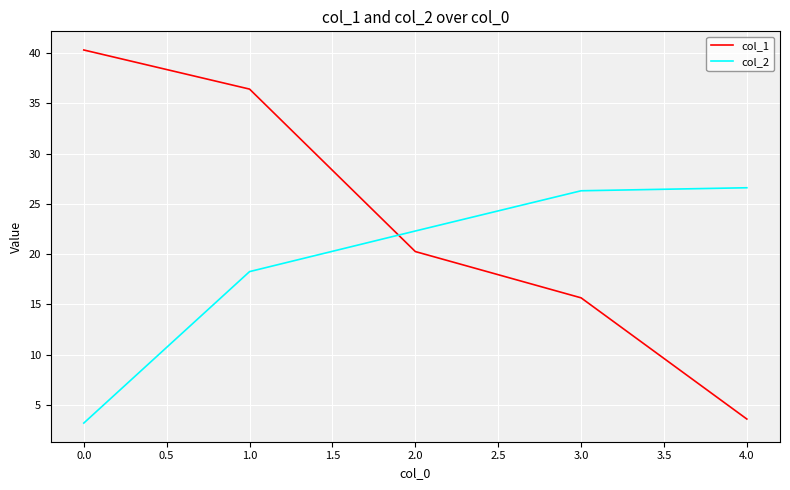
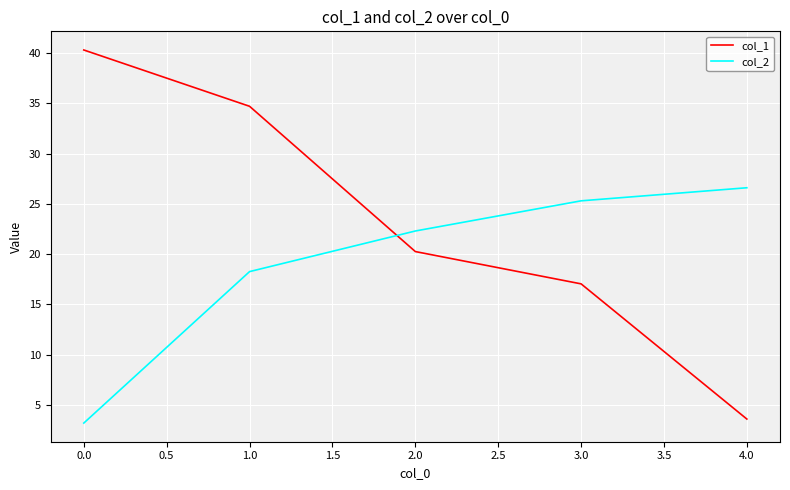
  {
    "col_1": {
      "0.0": 40.3,
-     "1.0": 36.4,
+     "1.0": 34.7,
      "2.0": 20.3,
-     "3.0": 15.7,
+     "3.0": 17.0,
      "4.0": 3.6
    },
    "col_2": {
      "0.0": 3.2,
      "1.0": 18.3,
      "2.0": 22.3,
-     "3.0": 26.3,
+     "3.0": 25.3,
      "4.0": 26.6
    }
  }
